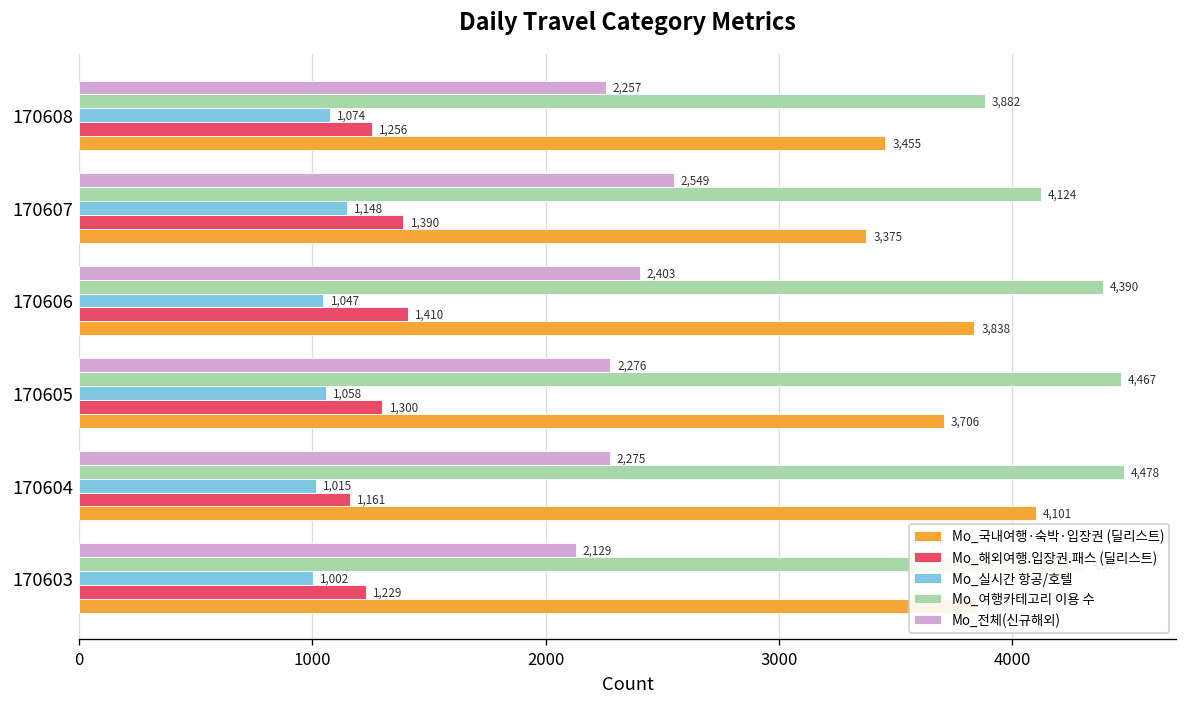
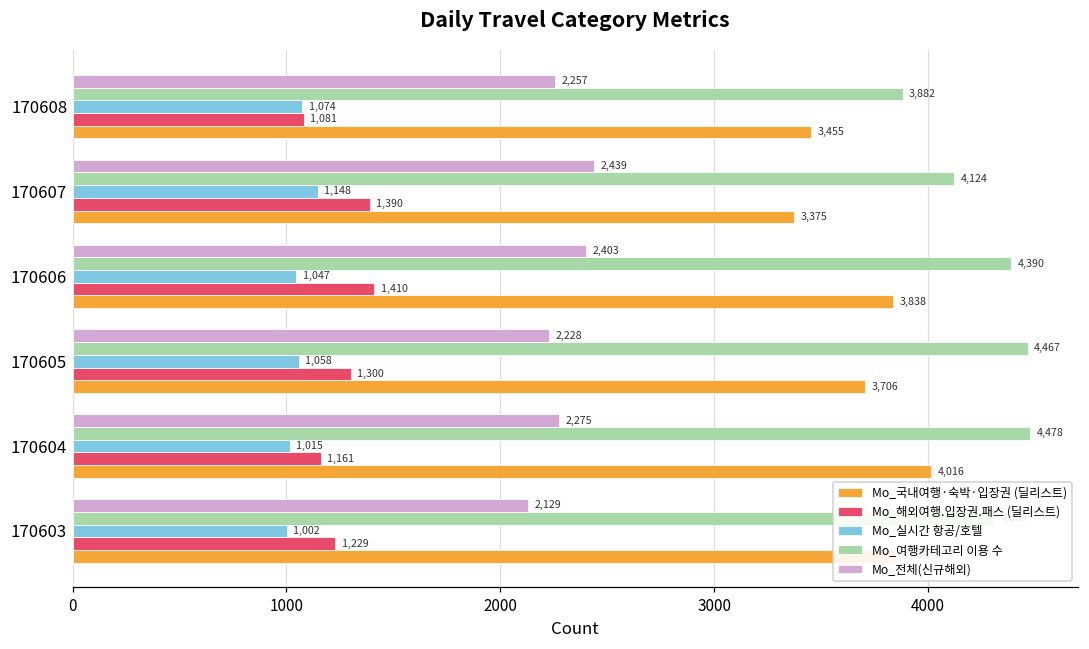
  {
    "Mo_국내여행·숙박·입장권 (딜리스트)": {
      "170608": "3,455",
      "170607": "3,375",
      "170606": "3,838",
      "170605": "3,706",
-     "170604": "4,101"
+     "170604": "4,016"
    },
    "Mo_해외여행.입장권.패스 (딜리스트)": {
-     "170608": "1,256",
+     "170608": "1,081",
      "170607": "1,390",
      "170606": "1,410",
      "170605": "1,300",
      "170604": "1,161",
      "170603": "1,229"
    },
    "Mo_실시간 항공/호텔": {
      "170608": "1,074",
      "170607": "1,148",
      "170606": "1,047",
      "170605": "1,058",
      "170604": "1,015",
      "170603": "1,002"
    },
    "Mo_여행카테고리 이용 수": {
      "170608": "3,882",
      "170607": "4,124",
      "170606": "4,390",
      "170605": "4,467",
      "170604": "4,478"
    },
    "Mo_전체(신규해외)": {
      "170608": "2,257",
-     "170607": "2,549",
+     "170607": "2,439",
      "170606": "2,403",
-     "170605": "2,276",
+     "170605": "2,228",
      "170604": "2,275",
      "170603": "2,129"
    }
  }
